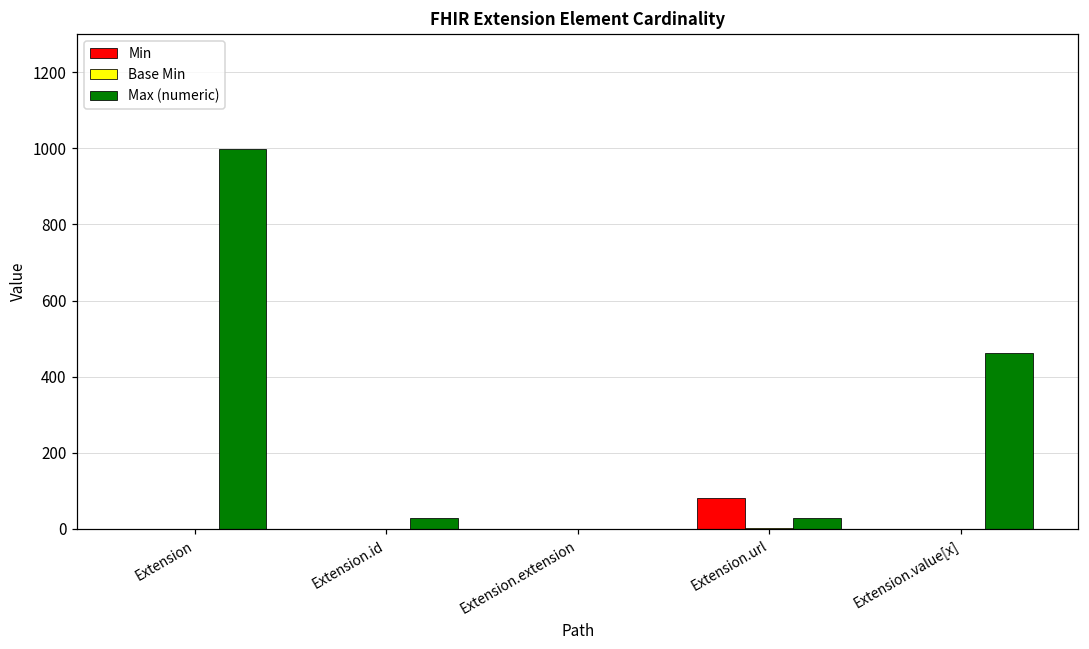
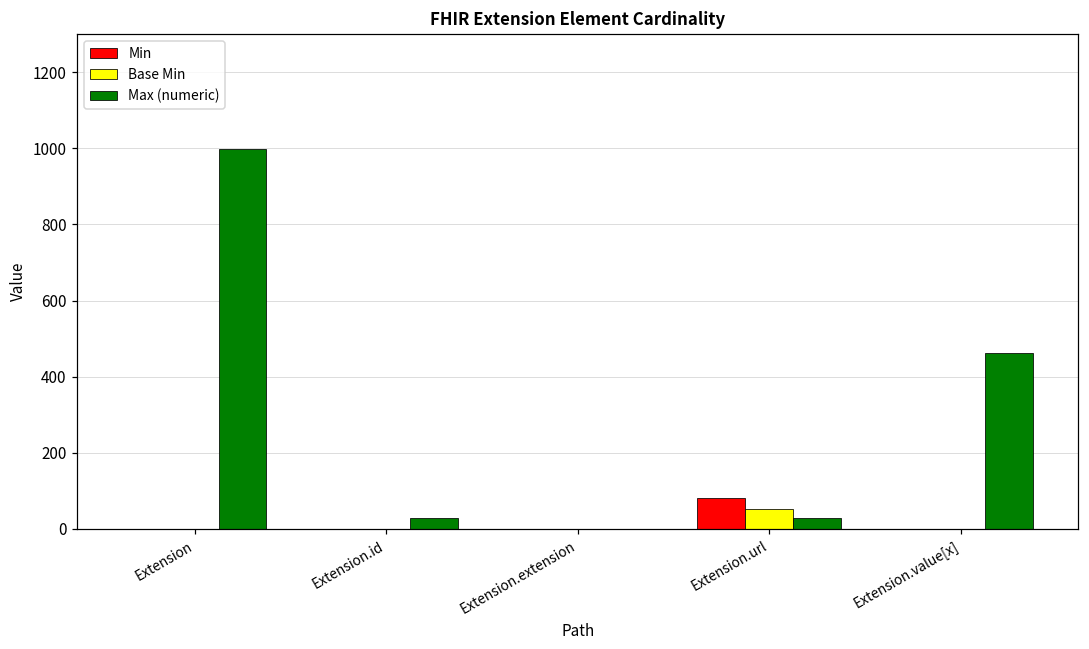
  {
    "Min": {
      "Extension": 0,
      "Extension.id": 0,
      "Extension.extension": 0,
      "Extension.url": 80,
      "Extension.value[x]": 0
    },
    "Base Min": {
      "Extension": 0,
      "Extension.id": 0,
      "Extension.extension": 0,
-     "Extension.url": 0,
+     "Extension.url": 50,
      "Extension.value[x]": 0
    },
    "Max (numeric)": {
      "Extension": 1000,
      "Extension.id": 30,
      "Extension.extension": 0,
      "Extension.url": 30,
      "Extension.value[x]": 460
    }
  }
